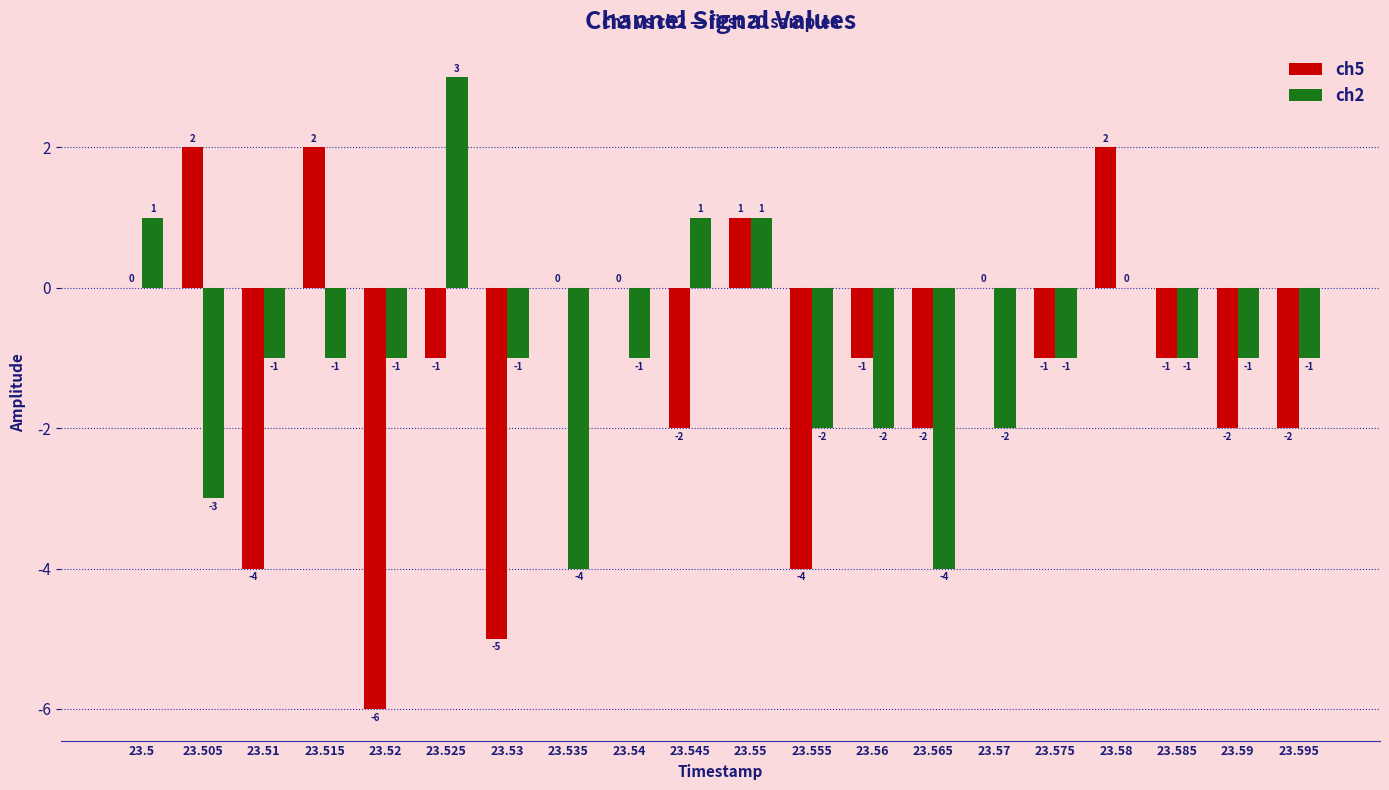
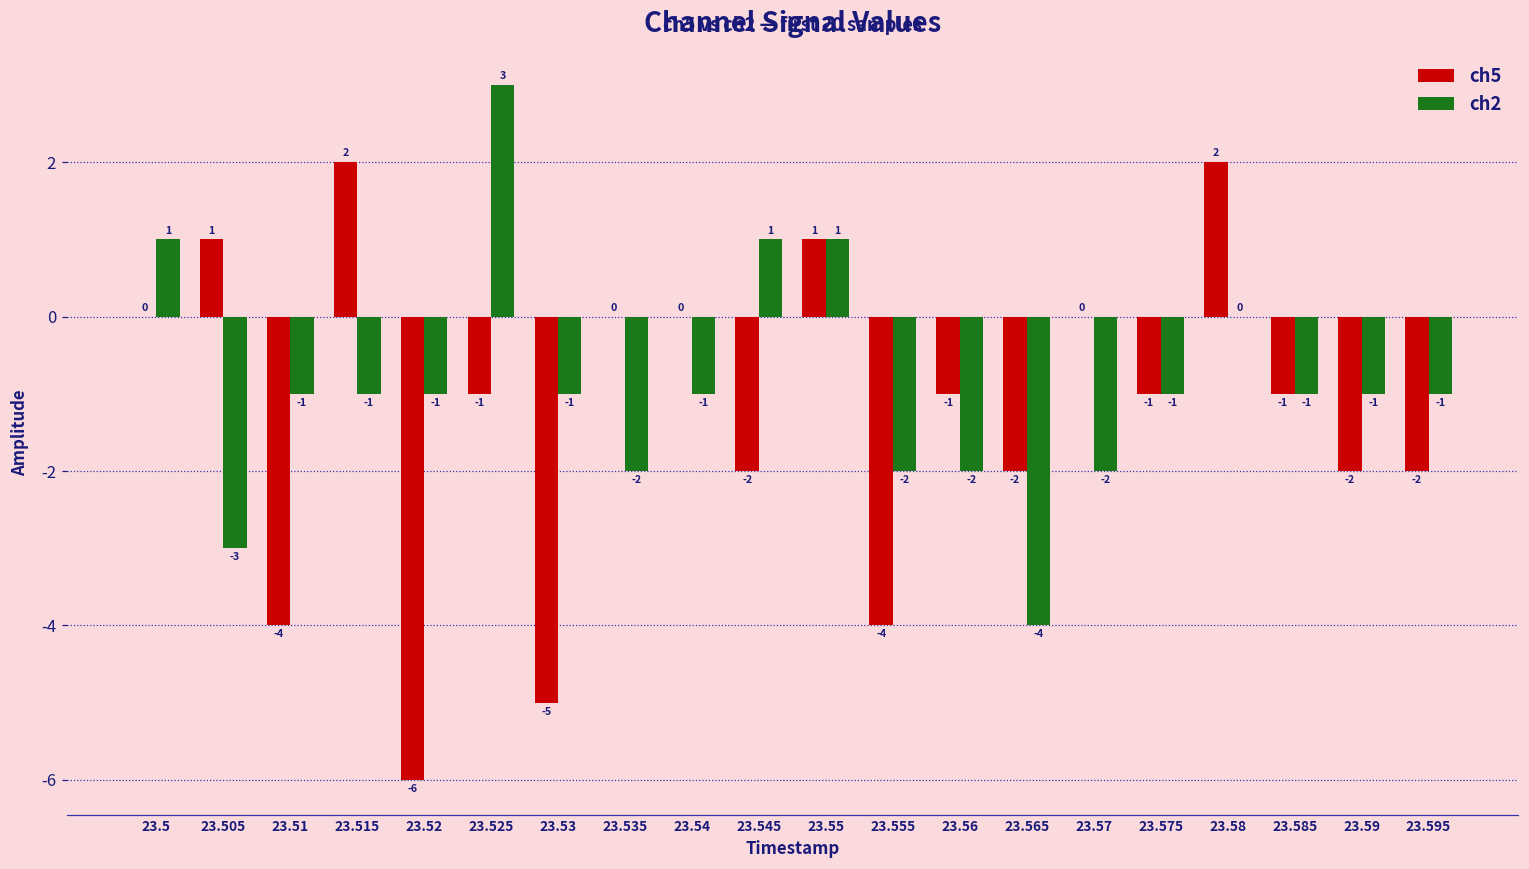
  {
    "ch5": {
      "23.5": 0,
-     "23.505": 2,
+     "23.505": 1,
      "23.51": -4,
      "23.515": 2,
      "23.52": -6,
      "23.525": -1,
      "23.53": -5,
      "23.535": 0,
      "23.54": 0,
      "23.545": -2,
      "23.55": 1,
      "23.555": -4,
      "23.56": -1,
      "23.565": -2,
      "23.57": 0,
      "23.575": -1,
      "23.58": 2,
      "23.585": -1,
      "23.59": -2,
      "23.595": -2
    },
    "ch2": {
      "23.5": 1,
      "23.505": -3,
      "23.51": -1,
      "23.515": -1,
      "23.52": -1,
      "23.525": 3,
      "23.53": -1,
-     "23.535": -4,
+     "23.535": -2,
      "23.54": -1,
      "23.545": 1,
      "23.55": 1,
      "23.555": -2,
      "23.56": -2,
      "23.565": -4,
      "23.57": -2,
      "23.575": -1,
      "23.58": 0,
      "23.585": -1,
      "23.59": -1,
      "23.595": -1
    }
  }
